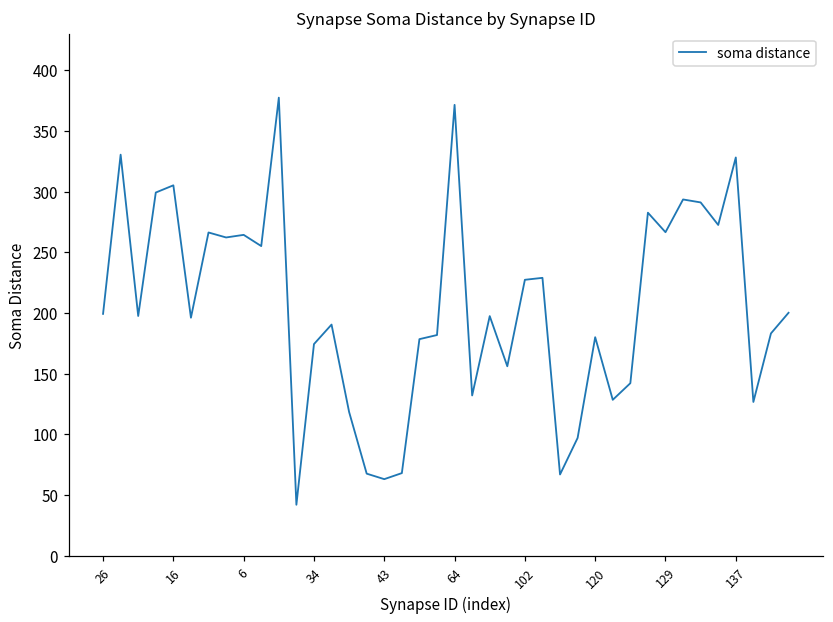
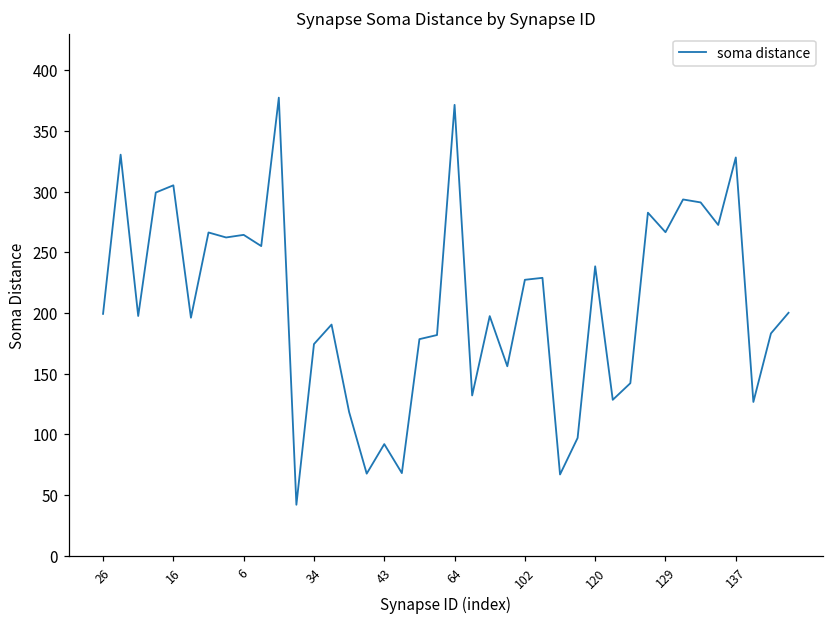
  {
    "16": 305,
-   "43": 63,
+   "43": 92,
    "64": 371,
    "102": 227,
-   "120": 180,
+   "120": 238,
    "129": 267,
    "137": 328
  }
